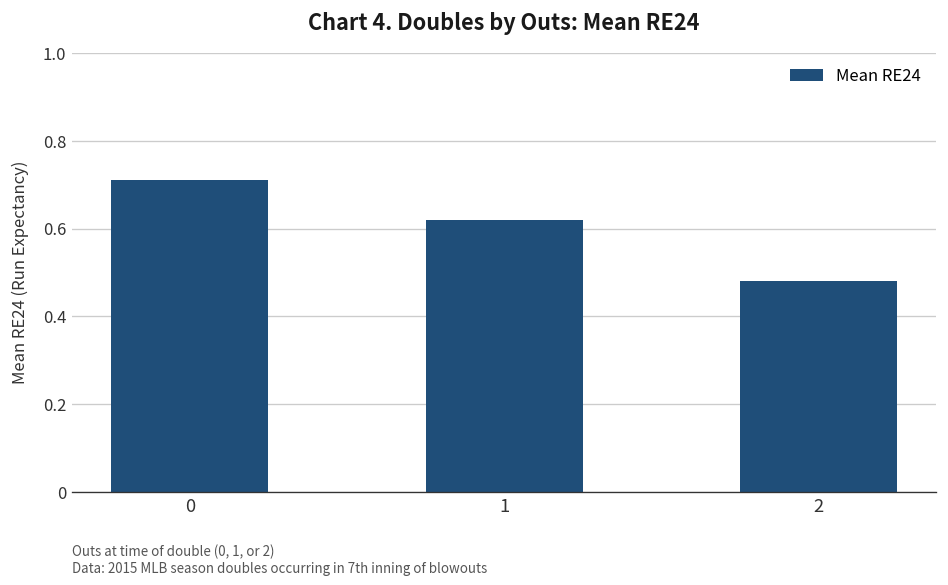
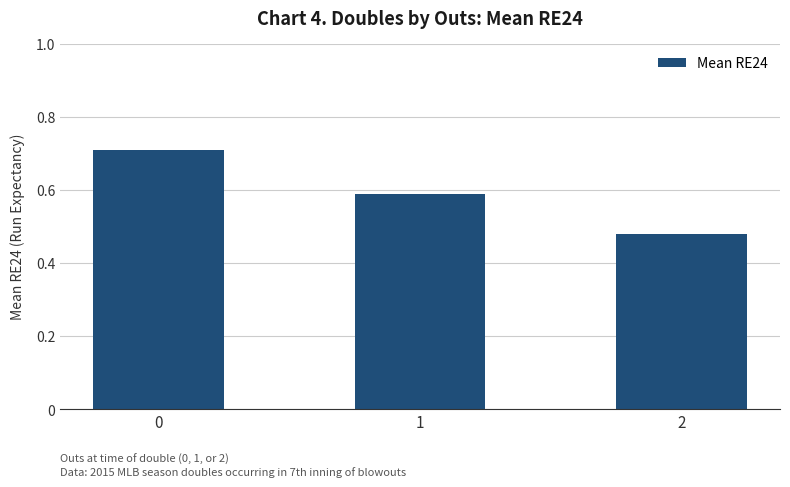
  {
    "0": 0.71,
-   "1": 0.62,
+   "1": 0.59,
    "2": 0.48
  }
